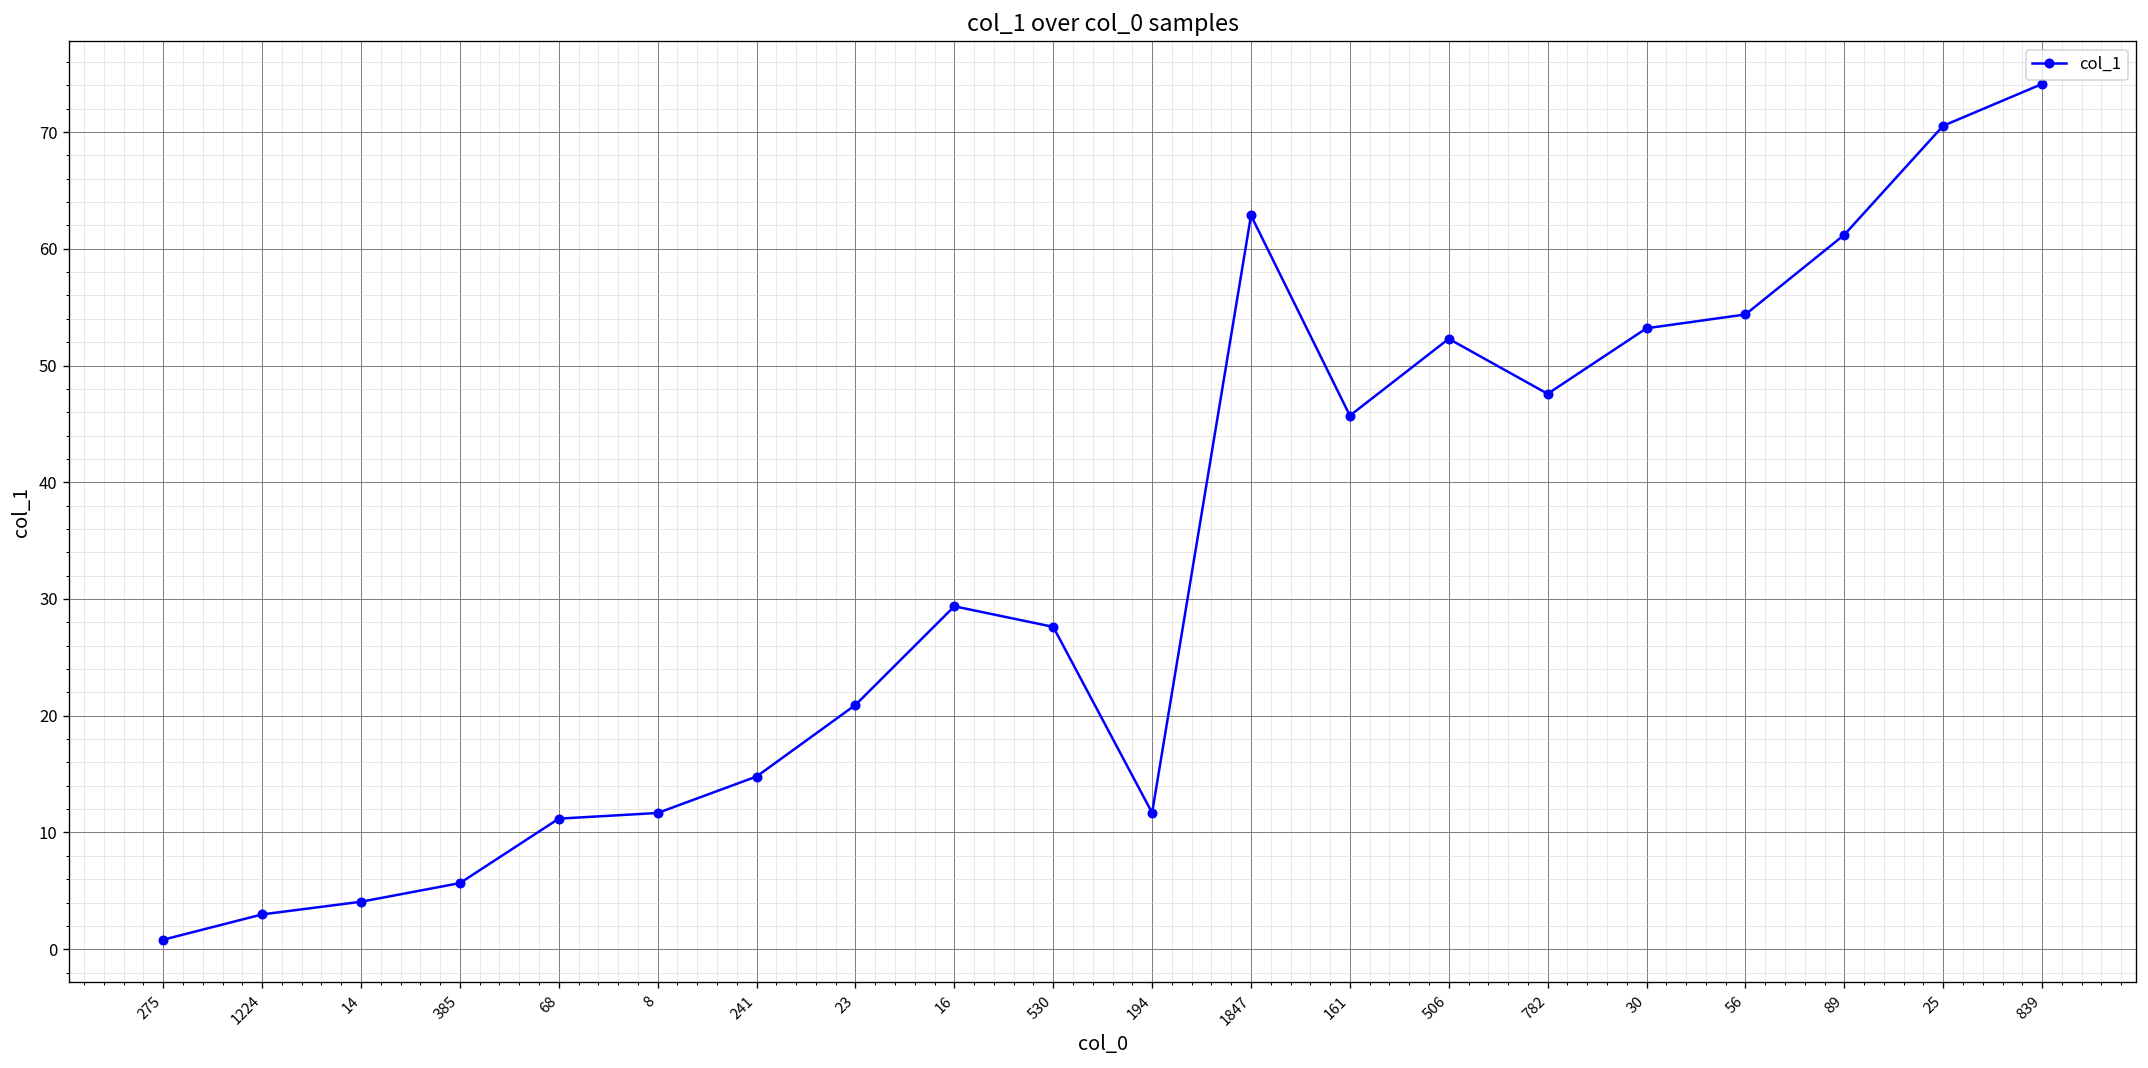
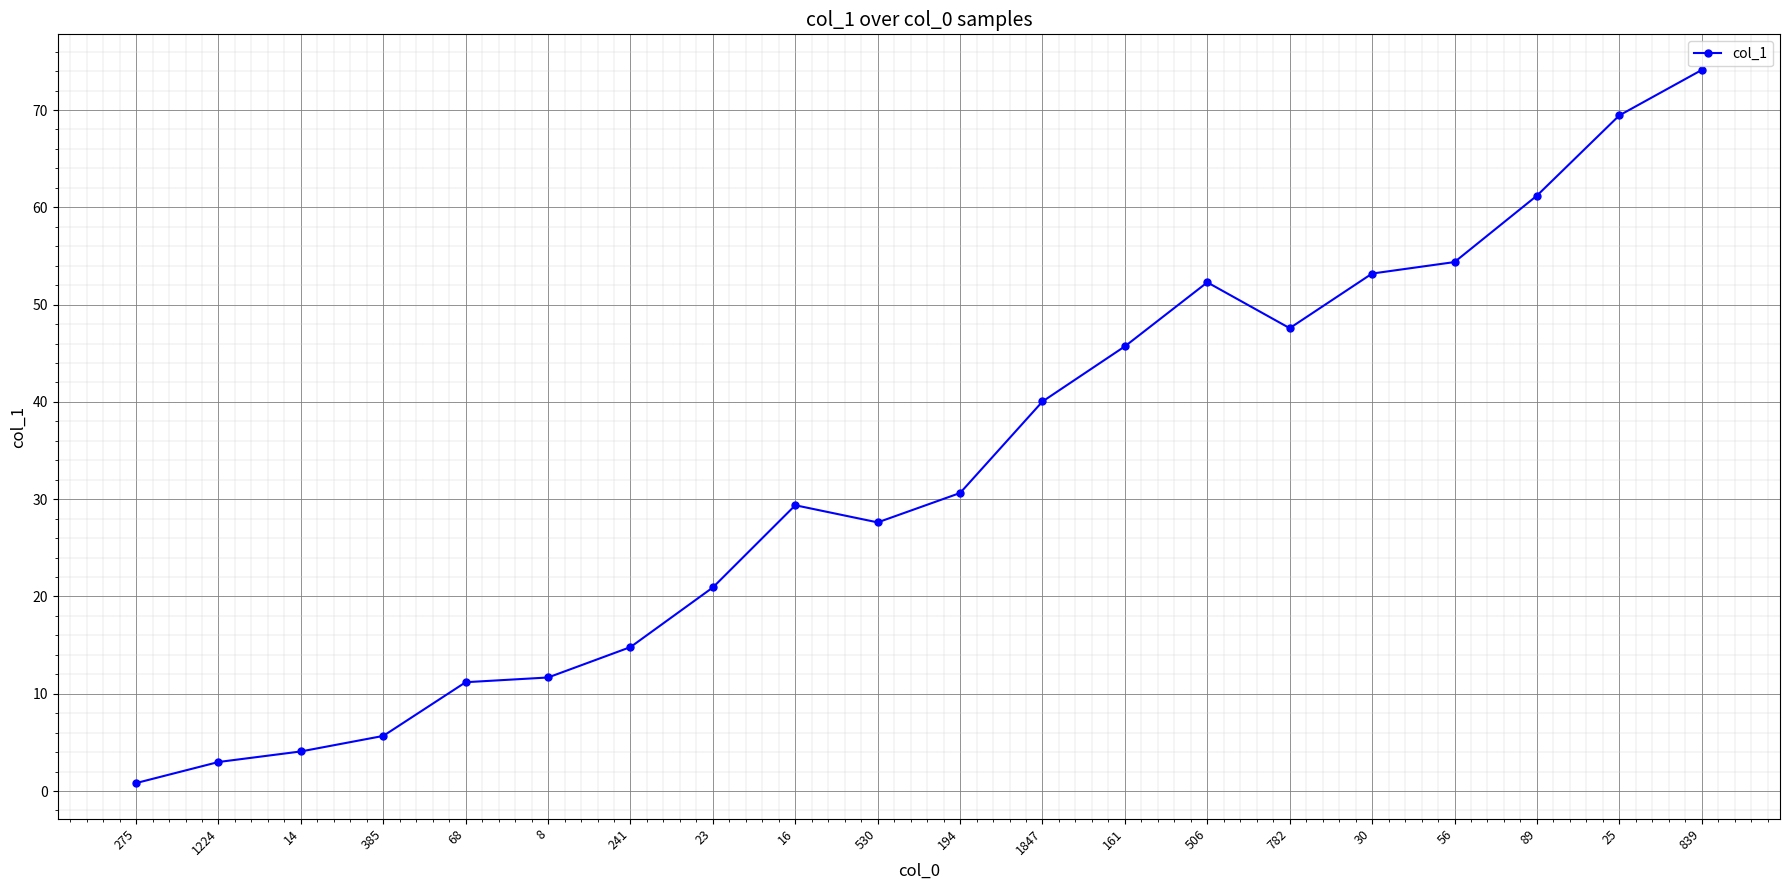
  {
    "275": 1,
    "1224": 3,
    "14": 4,
    "385": 6,
    "68": 11,
    "8": 12,
    "241": 15,
    "23": 21,
    "16": 29,
    "530": 28,
-   "194": 12,
-   "1847": 63,
+   "194": 31,
+   "1847": 40,
    "161": 46,
    "506": 52,
    "782": 48,
    "30": 53,
    "56": 54,
    "89": 61,
-   "25": 71,
+   "25": 69,
    "839": 74
  }
